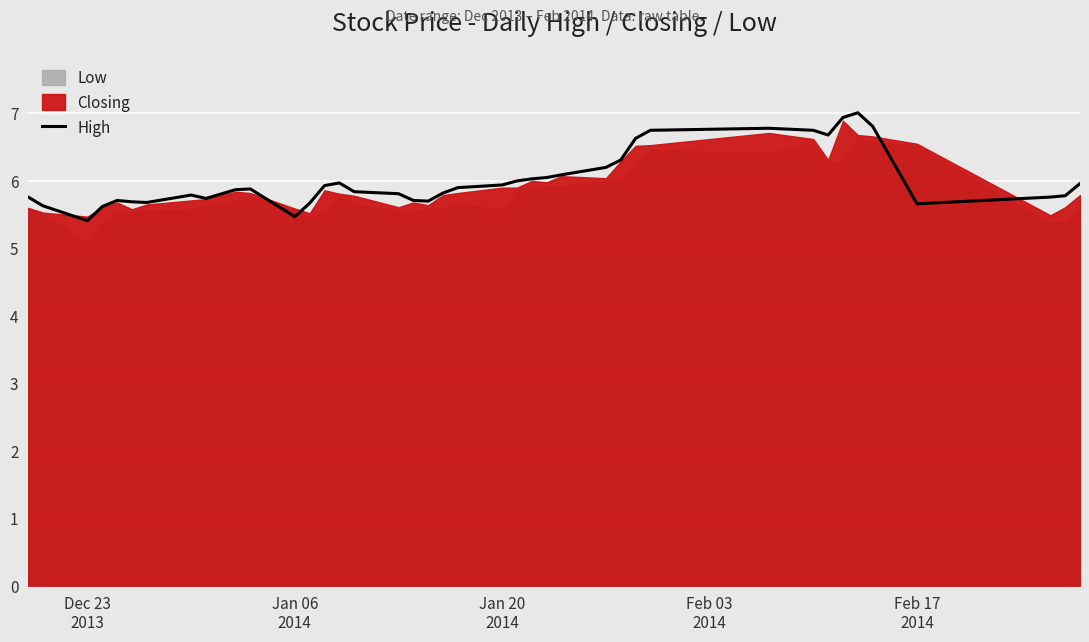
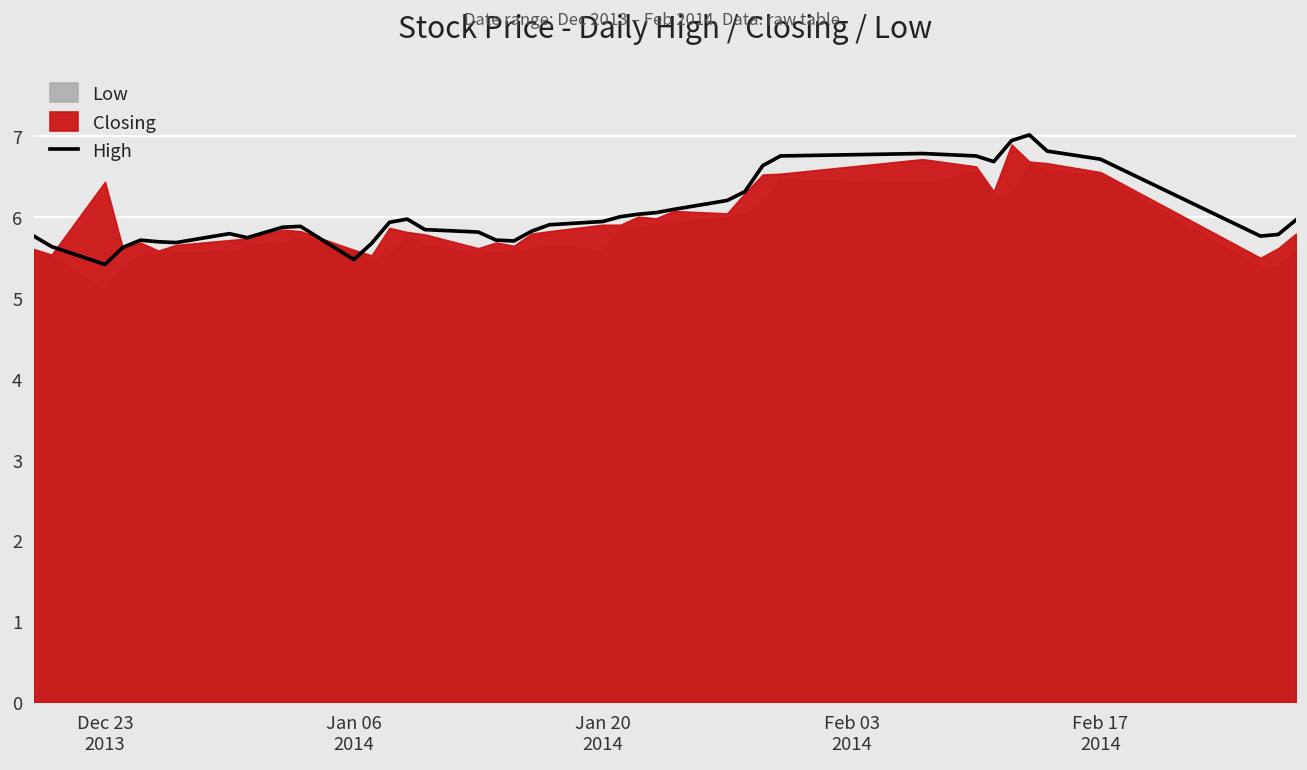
  {
    "High": {
      "Dec 23 2013": 5.4,
      "Jan 06 2014": 5.5,
      "Jan 20 2014": 5.9,
-     "Feb 17 2014": 5.7
+     "Feb 17 2014": 6.7
    },
    "Low": {
      "Dec 23 2013": 5.1,
      "Jan 20 2014": 5.6,
      "Feb 17 2014": 6.5
    },
    "Closing": {
-     "Dec 23 2013": 5.5,
+     "Dec 23 2013": 6.4,
      "Jan 20 2014": 5.9,
      "Feb 17 2014": 6.6
    }
  }
